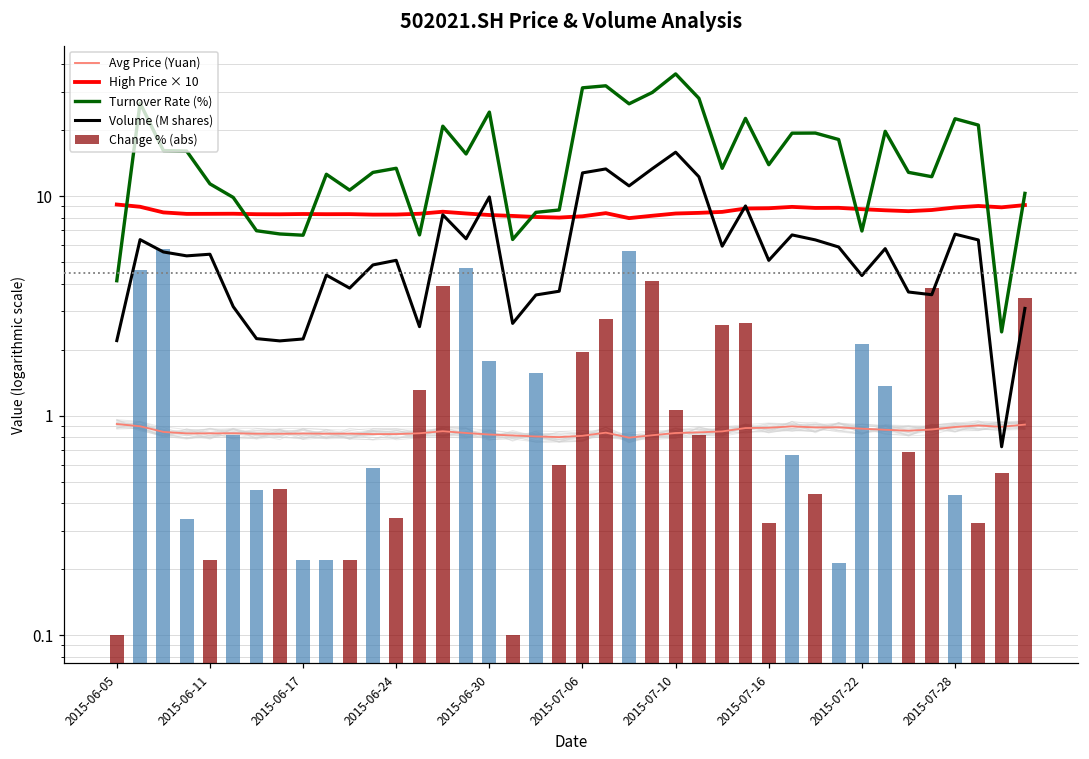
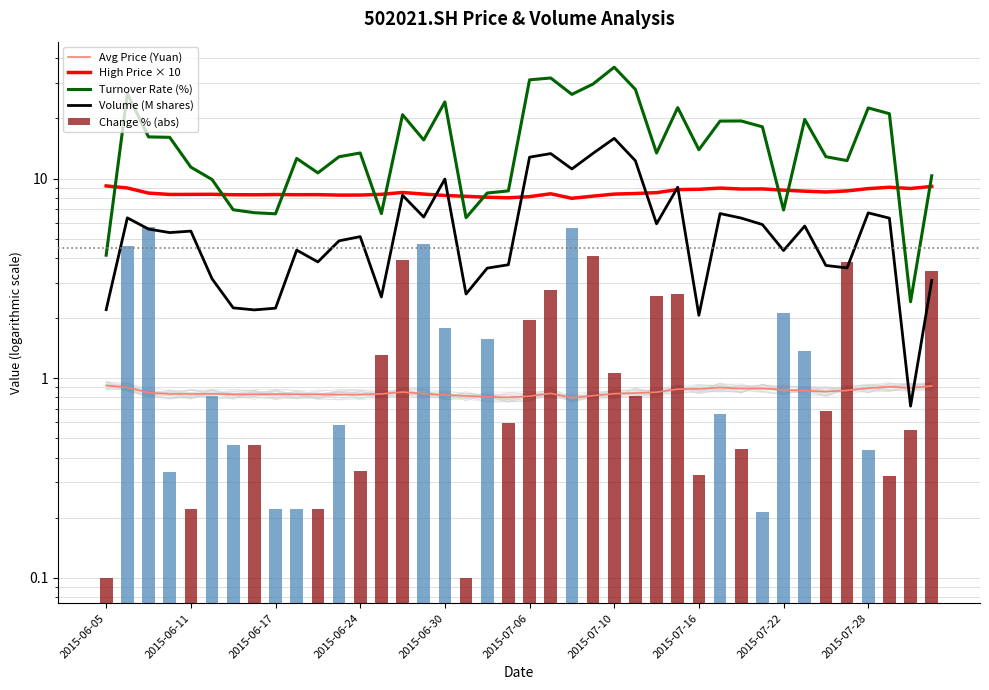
  {
    "Change % (abs)": {
      "2015-06-05": 0.1,
      "2015-06-11": 0.22,
      "2015-06-17": 0.22,
      "2015-06-24": 0.34,
      "2015-06-30": 1.8,
      "2015-07-06": 2.0,
      "2015-07-10": 1.1,
      "2015-07-16": 0.33,
      "2015-07-22": 2.1,
      "2015-07-28": 0.44
    },
    "High Price × 10": {
      "2015-06-05": 9,
      "2015-06-11": 8.3,
      "2015-06-17": 8.3,
      "2015-06-24": 8.3,
      "2015-06-30": 8.2,
      "2015-07-06": 8.1,
      "2015-07-10": 8.4,
      "2015-07-16": 9,
      "2015-07-22": 9,
      "2015-07-28": 9
    },
    "Turnover Rate (%)": {
      "2015-06-05": 4.1,
      "2015-06-11": 11,
      "2015-06-17": 6.7,
      "2015-06-24": 13,
      "2015-06-30": 24,
      "2015-07-06": 31,
      "2015-07-10": 36,
      "2015-07-16": 14,
      "2015-07-22": 7.0,
      "2015-07-28": 23
    },
    "Volume (M shares)": {
      "2015-06-05": 2.2,
      "2015-06-11": 5.5,
      "2015-06-17": 2.2,
      "2015-06-24": 5.1,
      "2015-06-30": 10,
      "2015-07-06": 13,
      "2015-07-10": 16,
-     "2015-07-16": 5.1,
+     "2015-07-16": 2.1,
      "2015-07-22": 4.4,
      "2015-07-28": 6.7
    }
  }
